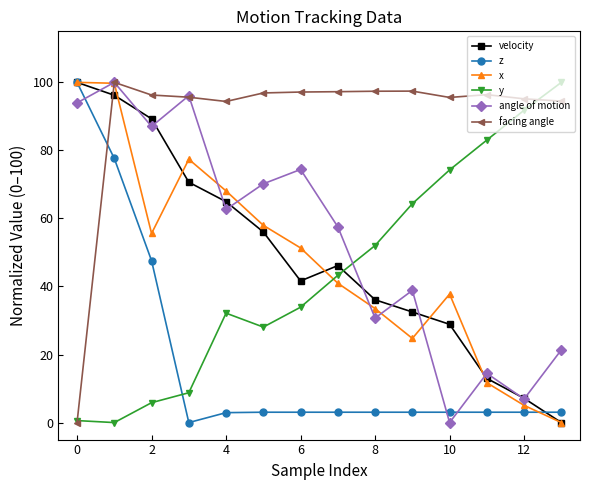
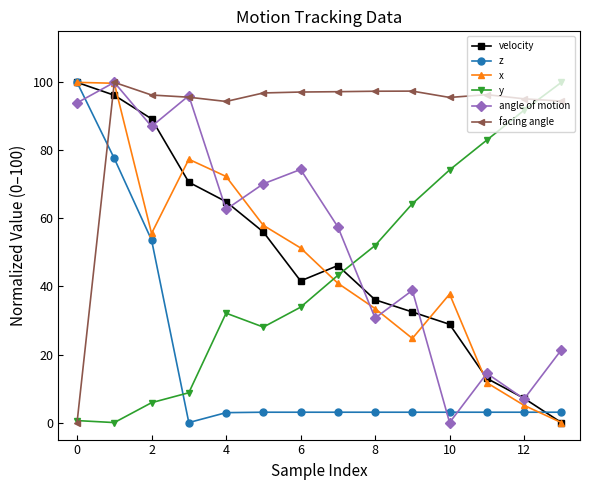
  {
    "velocity": {
      "2": 89,
      "4": 65,
      "6": 42,
      "8": 36,
      "10": 29
    },
    "z": {
-     "2": 48,
+     "2": 54,
      "4": 3,
      "6": 3,
      "8": 3,
      "10": 3,
      "12": 3
    },
    "x": {
      "2": 56,
-     "4": 68,
+     "4": 72,
      "6": 51,
      "8": 34,
      "10": 38,
      "12": 5
    },
    "y": {
      "2": 6,
      "4": 32,
      "6": 34,
      "8": 52,
      "10": 74
    },
    "angle of motion": {
      "0": 94,
      "2": 87,
      "4": 63,
      "6": 74,
      "8": 31,
      "10": 0
    },
    "facing angle": {
      "2": 96,
      "4": 94,
      "6": 97,
      "8": 97,
      "10": 96
    }
  }
